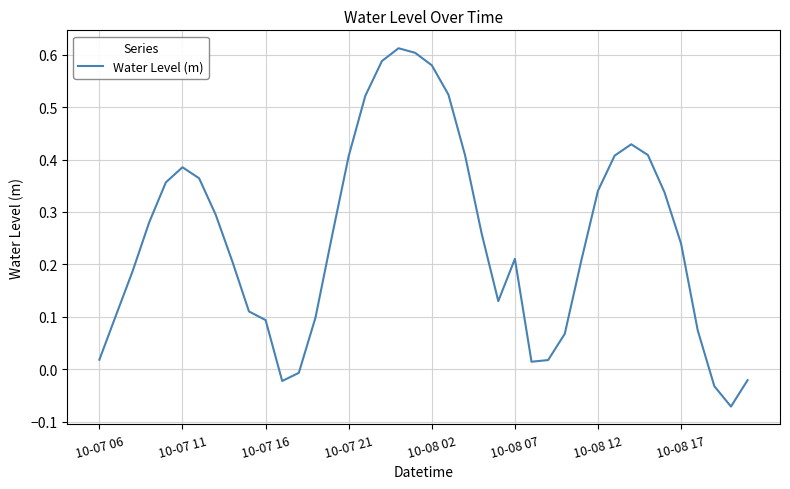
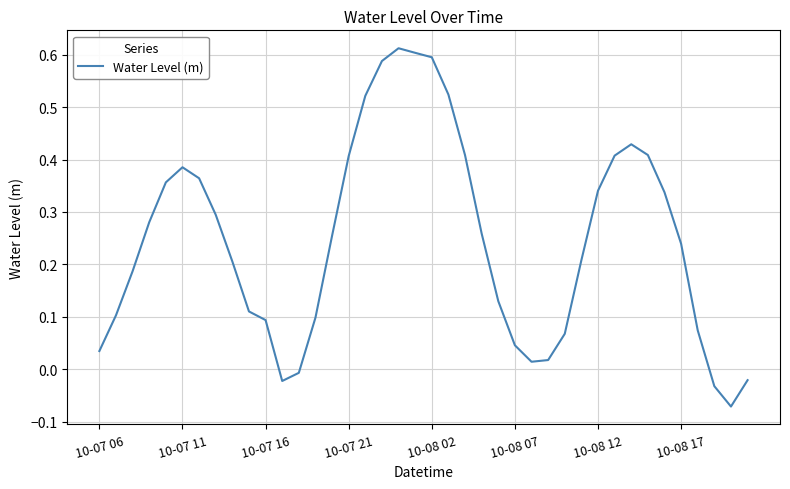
  {
-   "10-07 06": 0.02,
+   "10-07 06": 0.03,
    "10-07 11": 0.39,
    "10-07 16": 0.09,
    "10-07 21": 0.41,
-   "10-08 02": 0.58,
-   "10-08 07": 0.21,
+   "10-08 02": 0.60,
+   "10-08 07": 0.05,
    "10-08 12": 0.34,
    "10-08 17": 0.24
  }
